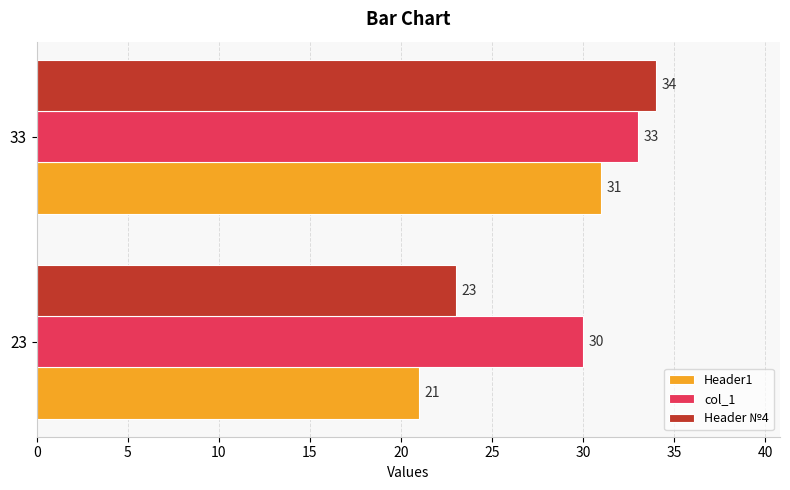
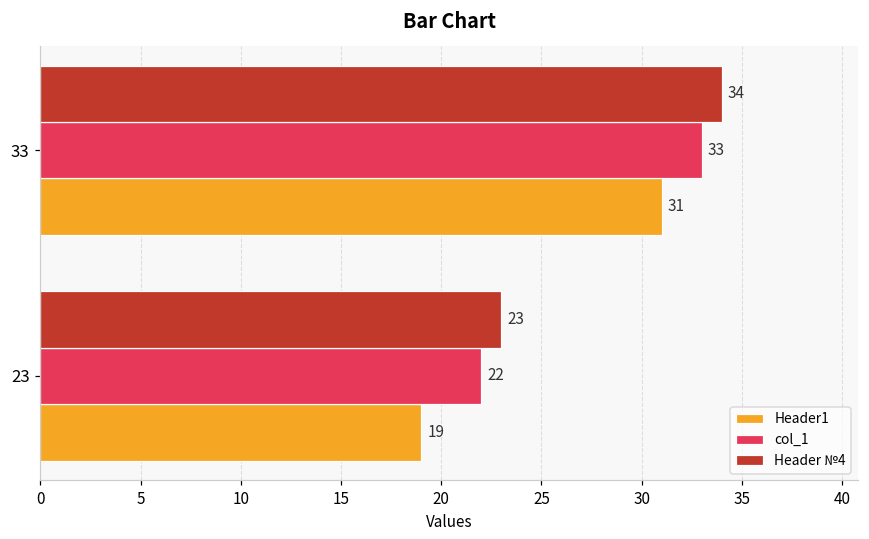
  {
    "Header1": {
      "33": 31,
-     "23": 21
+     "23": 19
    },
    "col_1": {
      "33": 33,
-     "23": 30
+     "23": 22
    },
    "Header №4": {
      "33": 34,
      "23": 23
    }
  }
